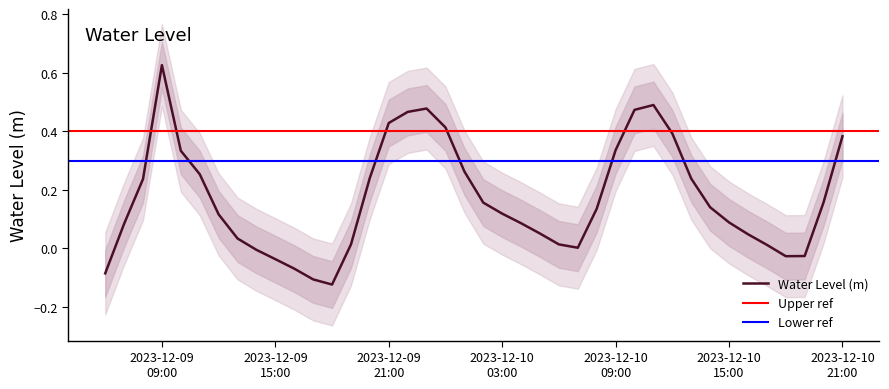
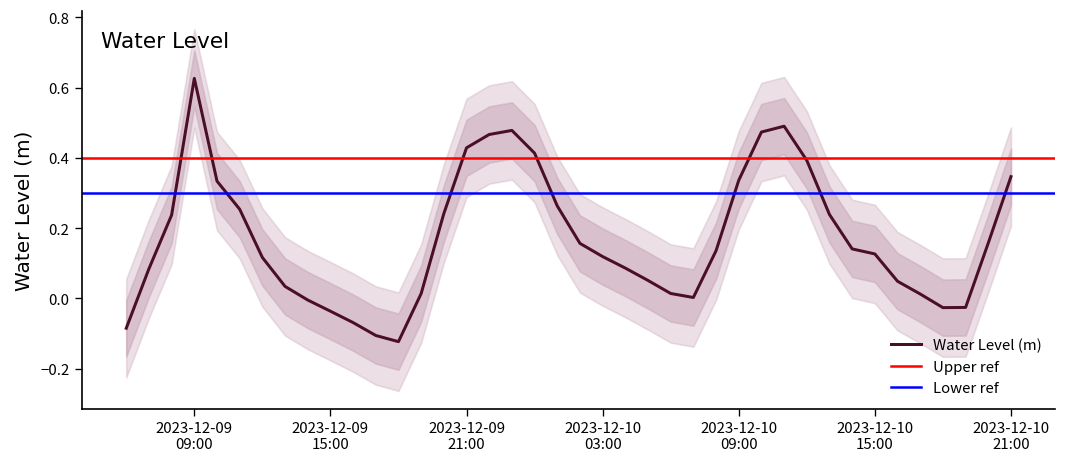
  {
    "Water Level (m)": {
      "2023-12-09 09:00": 0.63,
      "2023-12-09 15:00": -0.04,
      "2023-12-09 21:00": 0.43,
      "2023-12-10 03:00": 0.12,
      "2023-12-10 09:00": 0.34,
-     "2023-12-10 15:00": 0.09,
-     "2023-12-10 21:00": 0.38
+     "2023-12-10 15:00": 0.13,
+     "2023-12-10 21:00": 0.35
    }
  }
